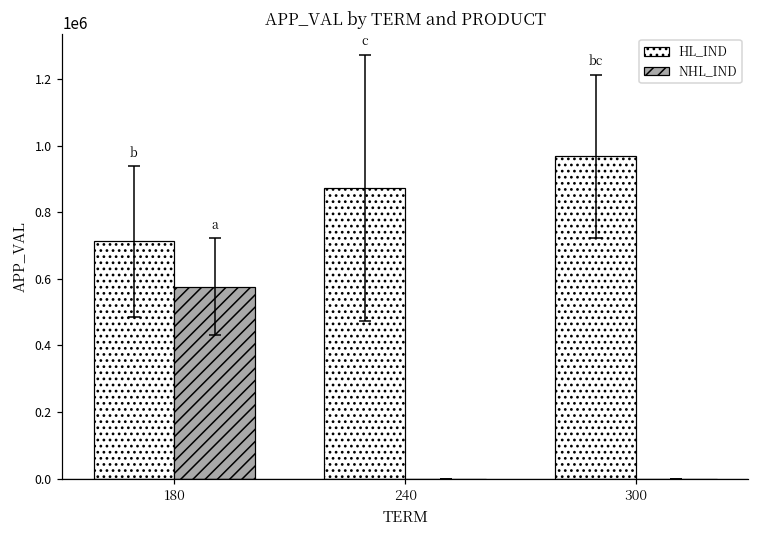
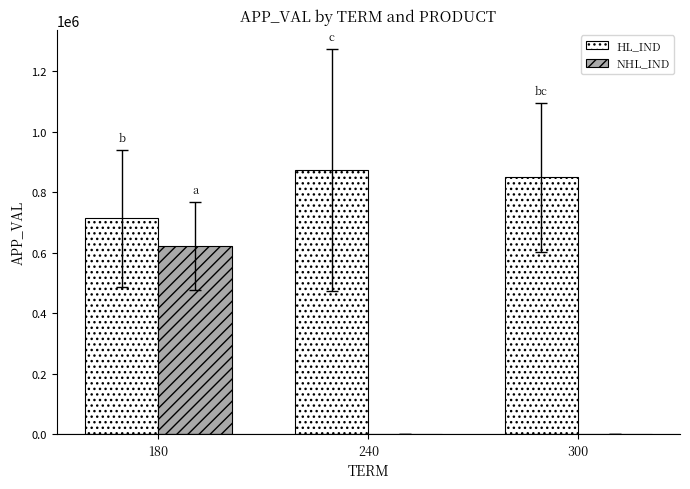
  {
    "HL_IND": {
      "180": 710000,
      "240": 870000,
-     "300": 970000
+     "300": 850000
    },
    "NHL_IND": {
-     "180": 580000,
+     "180": 620000,
      "240": 0,
      "300": 0
    }
  }
